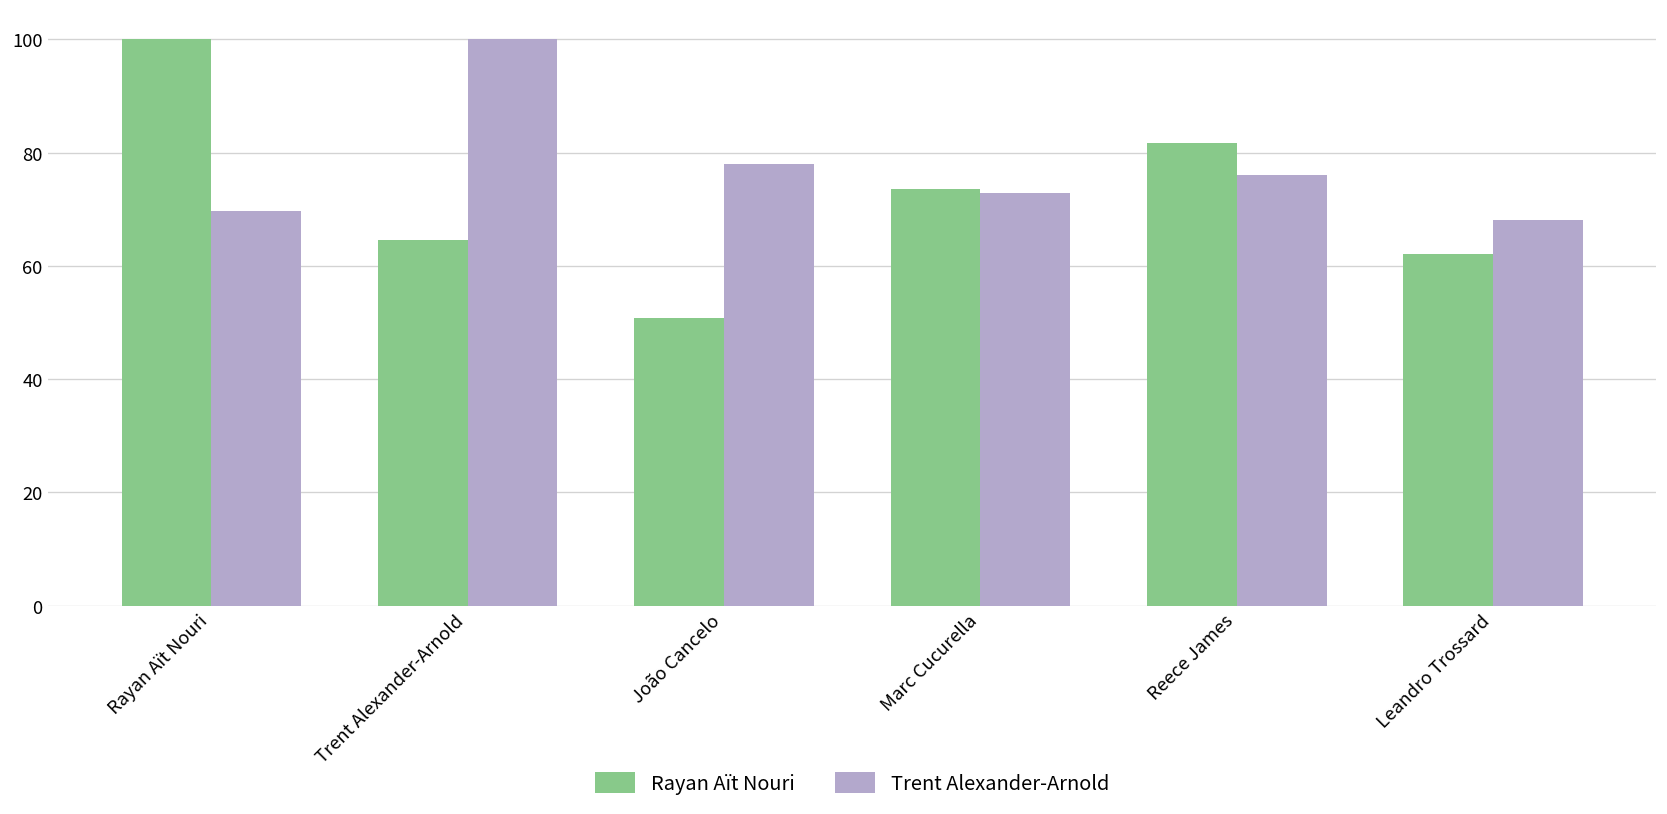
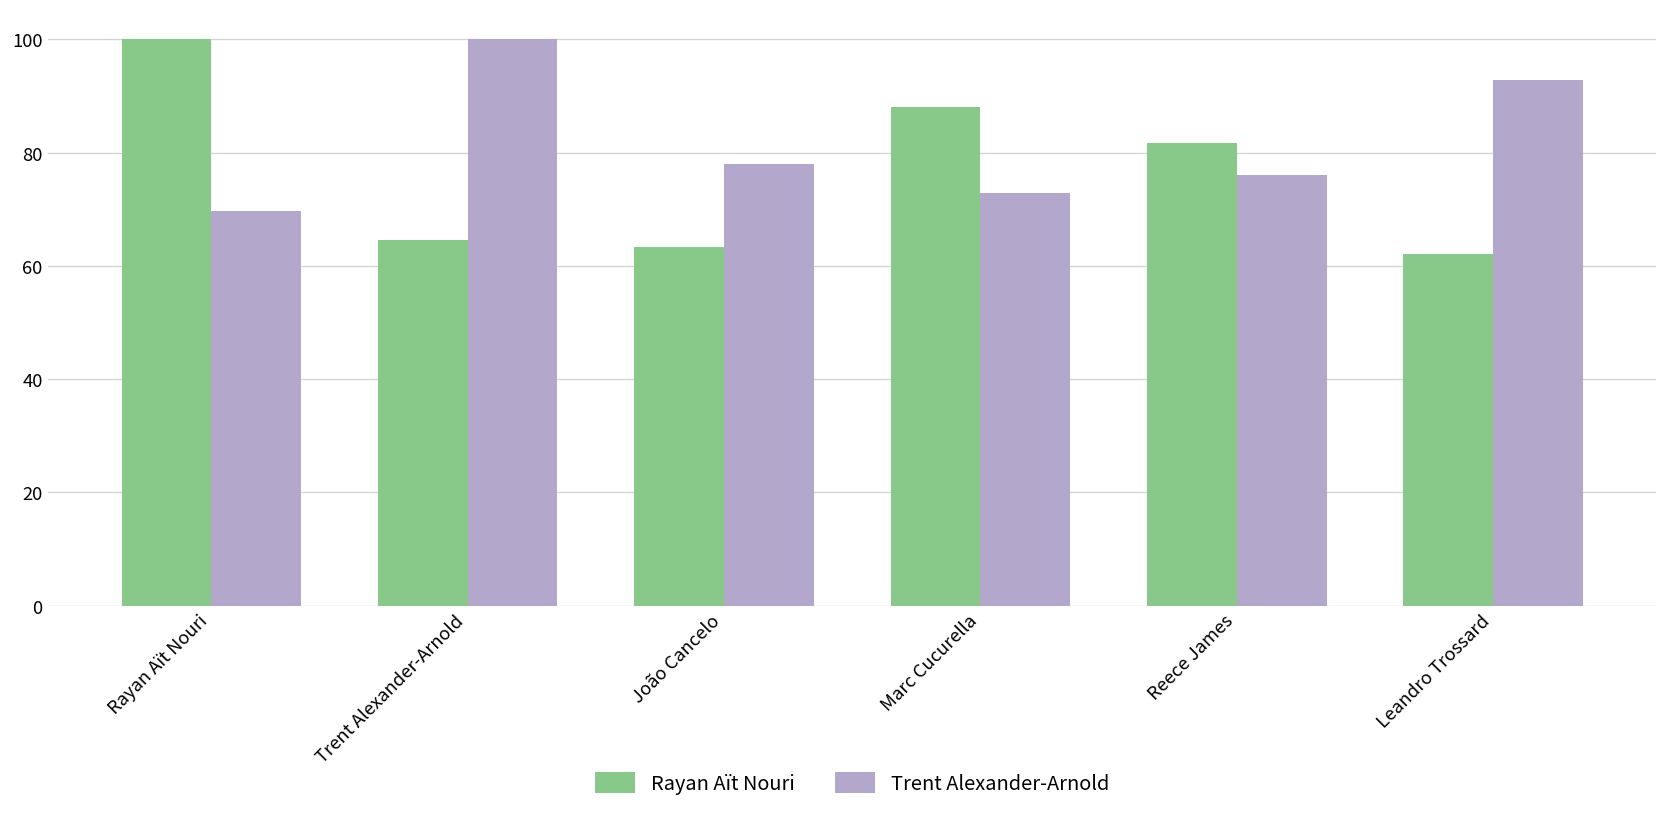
  {
    "Rayan Aït Nouri": {
      "Rayan Aït Nouri": 100,
      "Trent Alexander-Arnold": 65,
-     "João Cancelo": 51,
-     "Marc Cucurella": 74,
+     "João Cancelo": 63,
+     "Marc Cucurella": 88,
      "Reece James": 82,
      "Leandro Trossard": 62
    },
    "Trent Alexander-Arnold": {
      "Rayan Aït Nouri": 70,
      "Trent Alexander-Arnold": 100,
      "João Cancelo": 78,
      "Marc Cucurella": 73,
      "Reece James": 76,
-     "Leandro Trossard": 68
+     "Leandro Trossard": 93
    }
  }
